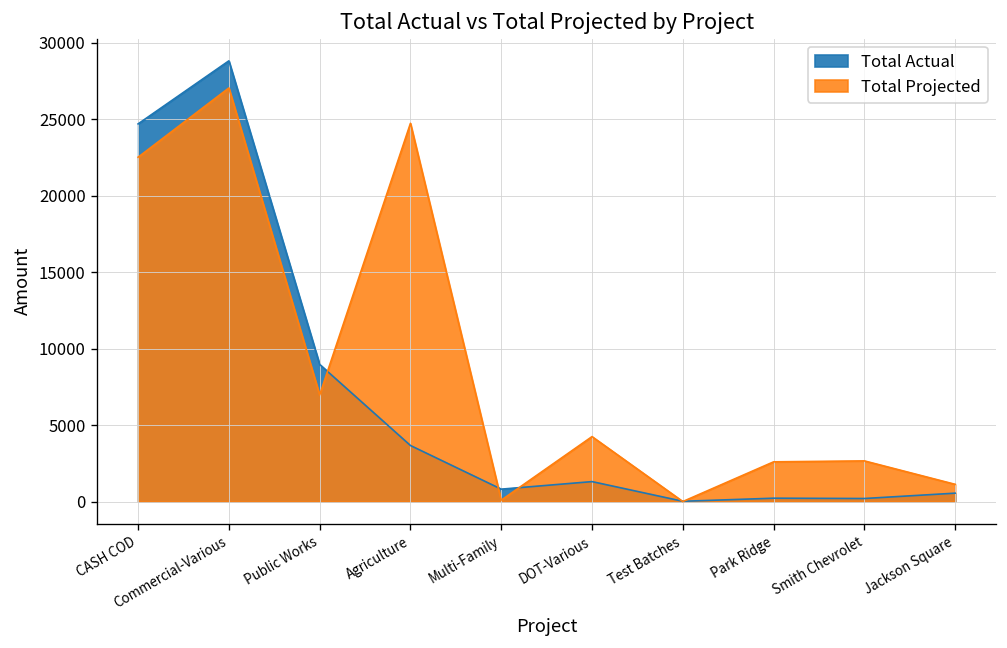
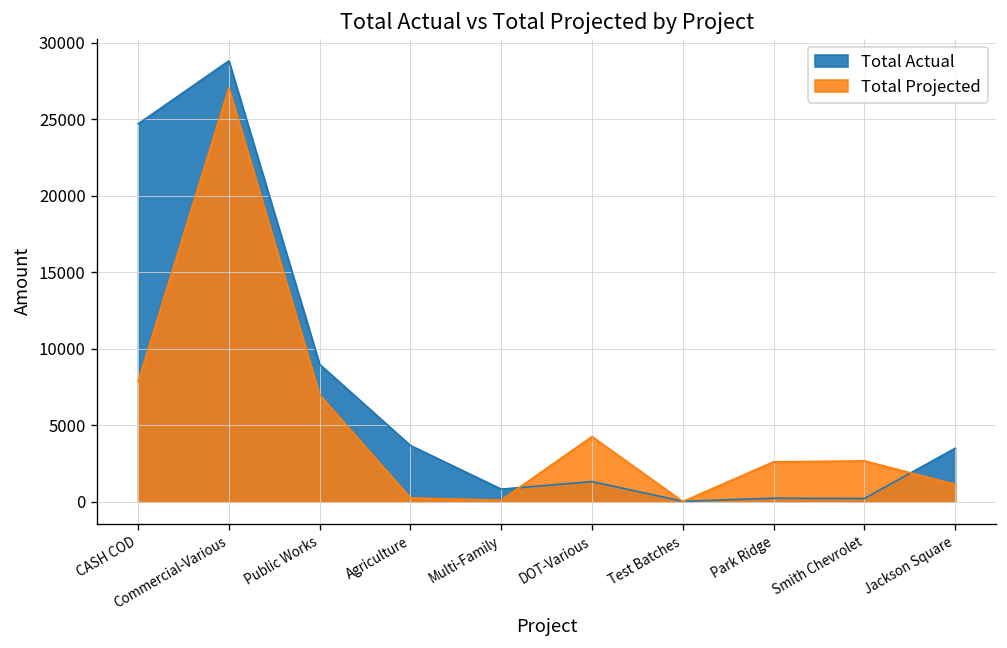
  {
    "Total Actual": {
      "CASH COD": 24700,
      "Commercial-Various": 28800,
      "Public Works": 9000,
      "Agriculture": 3700,
      "Multi-Family": 800,
      "DOT-Various": 1300,
      "Park Ridge": 200,
      "Smith Chevrolet": 200,
-     "Jackson Square": 500
+     "Jackson Square": 3500
    },
    "Total Projected": {
-     "CASH COD": 22500,
+     "CASH COD": 7800,
      "Commercial-Various": 27000,
      "Public Works": 7000,
-     "Agriculture": 24700,
+     "Agriculture": 200,
      "Multi-Family": 100,
      "DOT-Various": 4200,
      "Park Ridge": 2600,
      "Smith Chevrolet": 2700,
      "Jackson Square": 1100
    }
  }
